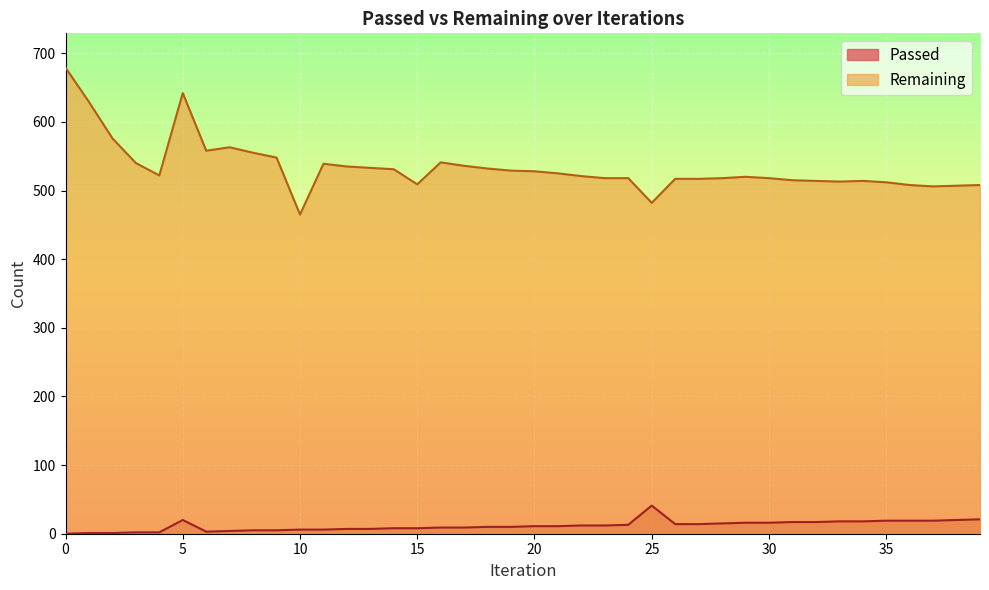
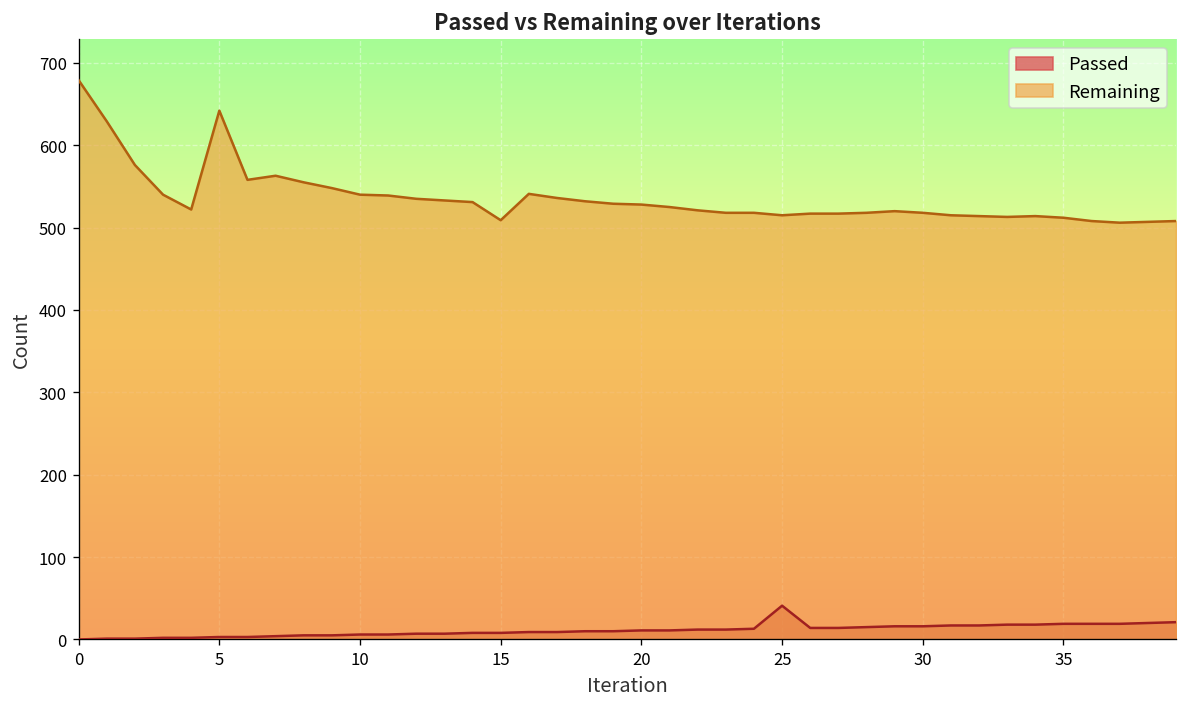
  {
    "Passed": {
      "0": 0,
-     "5": 20,
+     "5": 0,
      "10": 10,
      "15": 10,
      "20": 10,
      "25": 40,
      "30": 20,
      "35": 20
    },
    "Remaining": {
      "0": 680,
      "5": 640,
-     "10": 470,
+     "10": 540,
      "15": 510,
      "20": 530,
-     "25": 480,
+     "25": 520,
      "30": 520,
      "35": 510
    }
  }
